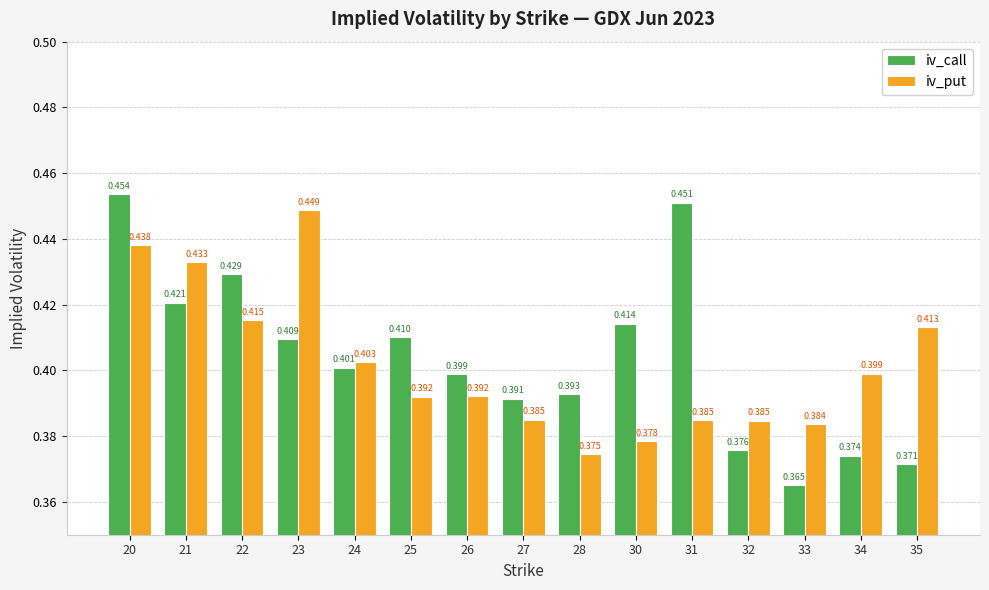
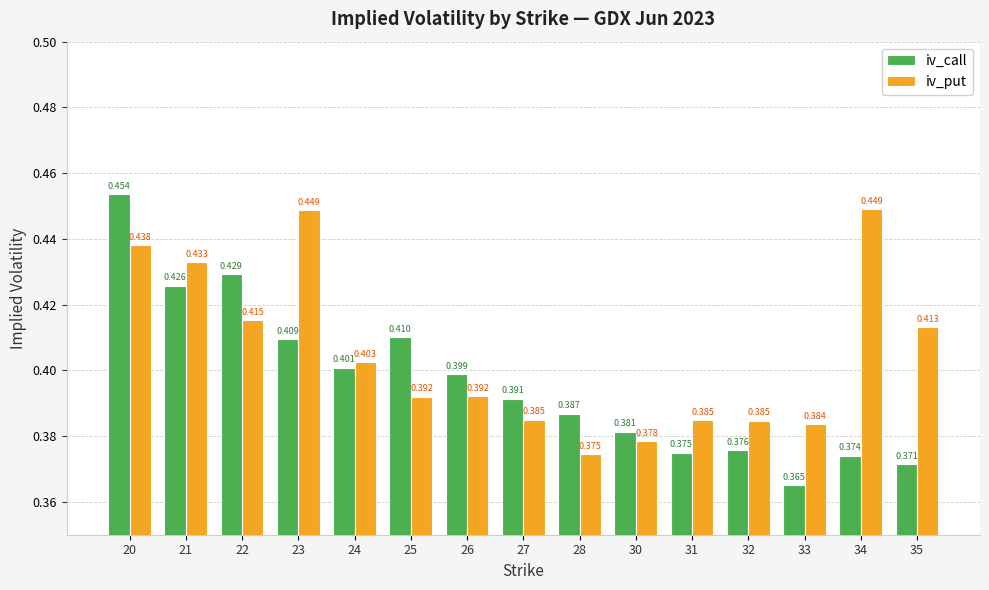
  {
    "iv_call": {
      "20": 0.454,
-     "21": 0.421,
+     "21": 0.426,
      "22": 0.429,
      "23": 0.409,
      "24": 0.401,
      "25": 0.410,
      "26": 0.399,
      "27": 0.391,
-     "28": 0.393,
-     "30": 0.414,
-     "31": 0.451,
+     "28": 0.387,
+     "30": 0.381,
+     "31": 0.375,
      "32": 0.376,
      "33": 0.365,
      "34": 0.374,
      "35": 0.371
    },
    "iv_put": {
      "20": 0.438,
      "21": 0.433,
      "22": 0.415,
      "23": 0.449,
      "24": 0.403,
      "25": 0.392,
      "26": 0.392,
      "27": 0.385,
      "28": 0.375,
      "30": 0.378,
      "31": 0.385,
      "32": 0.385,
      "33": 0.384,
-     "34": 0.399,
+     "34": 0.449,
      "35": 0.413
    }
  }
